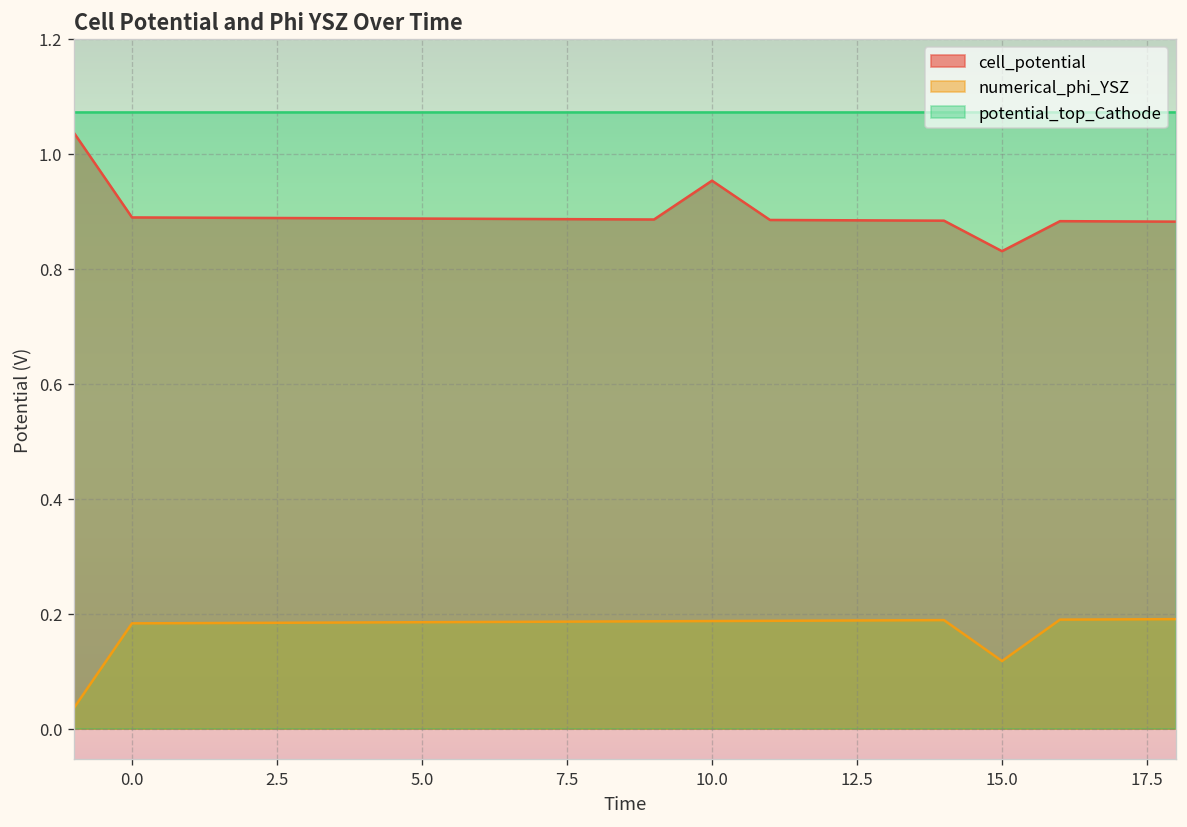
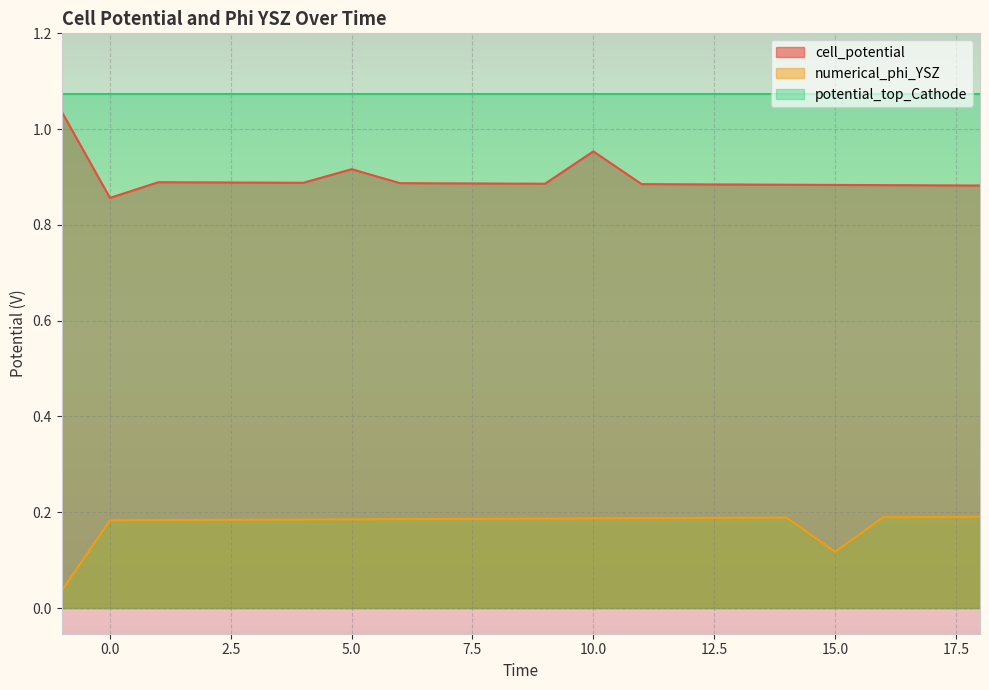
  {
    "cell_potential": {
-     "0.0": 0.89,
-     "5.0": 0.89,
+     "0.0": 0.86,
+     "5.0": 0.92,
      "10.0": 0.95,
-     "15.0": 0.83
+     "15.0": 0.88
    },
    "numerical_phi_YSZ": {
      "0.0": 0.18,
      "5.0": 0.19,
      "10.0": 0.19,
      "15.0": 0.12
    },
    "potential_top_Cathode": {
      "0.0": 1.07,
      "5.0": 1.07,
      "10.0": 1.07
    }
  }
